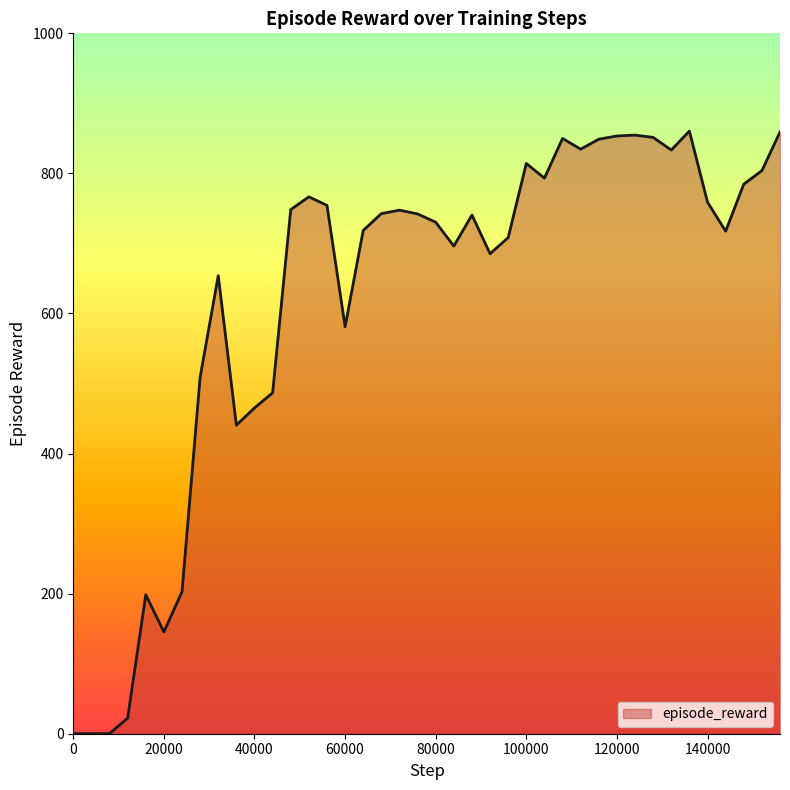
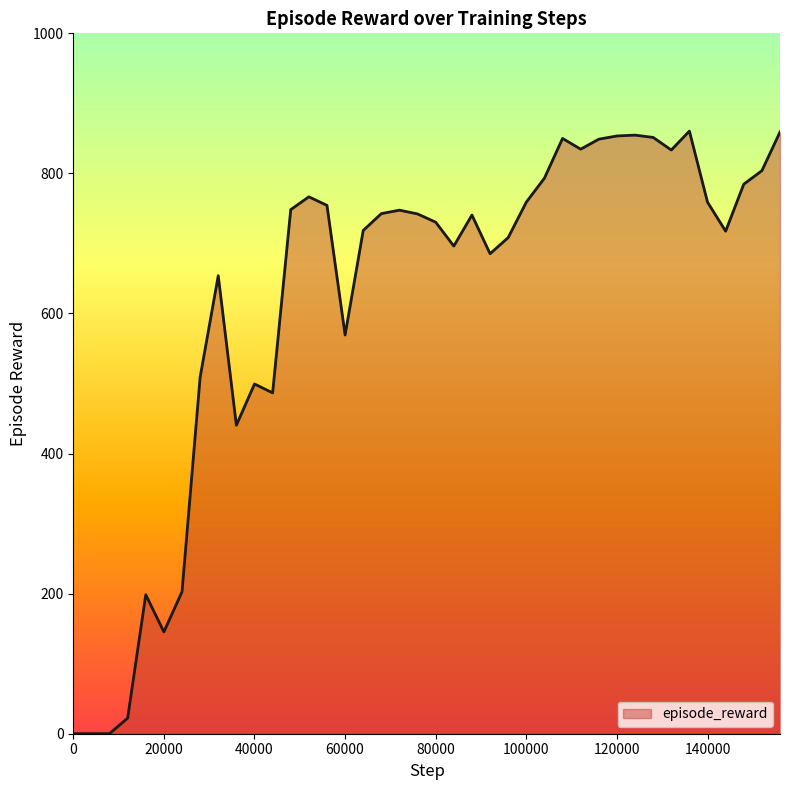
  {
    "0": 0,
    "20000": 150,
-   "40000": 470,
-   "60000": 580,
+   "40000": 500,
+   "60000": 570,
    "80000": 730,
-   "100000": 810,
+   "100000": 760,
    "120000": 850,
    "140000": 760
  }
